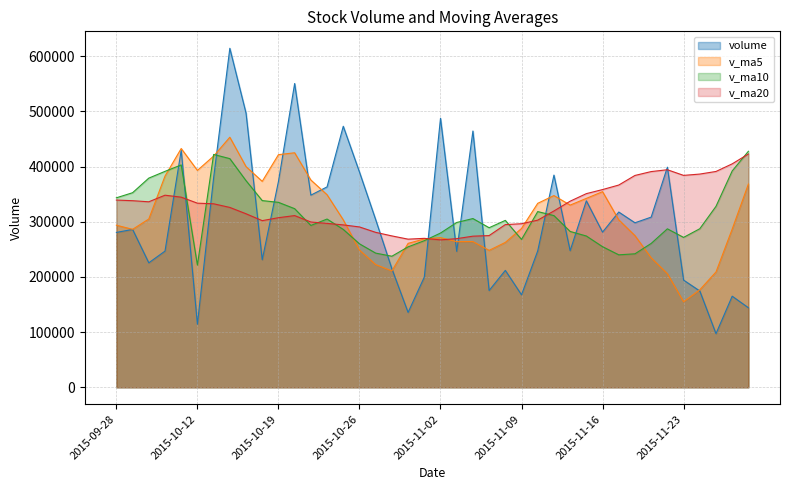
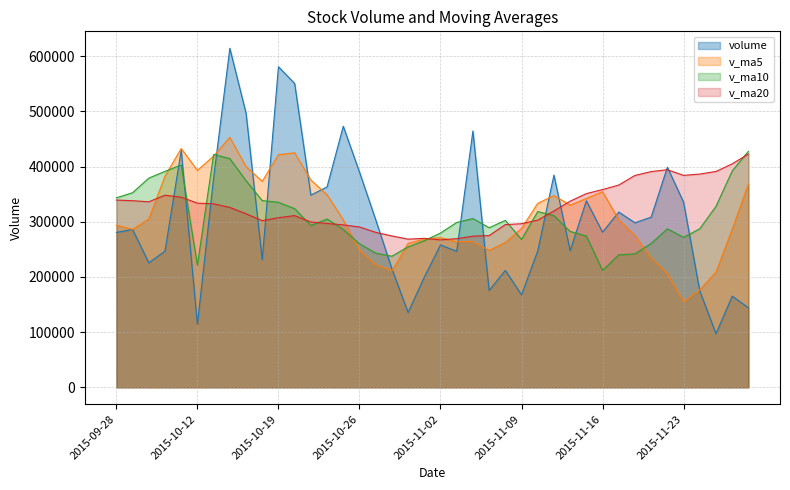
  {
    "volume": {
      "2015-09-28": 280000,
      "2015-10-12": 110000,
-     "2015-10-19": 370000,
+     "2015-10-19": 580000,
      "2015-10-26": 390000,
-     "2015-11-02": 490000,
+     "2015-11-02": 260000,
      "2015-11-09": 170000,
      "2015-11-16": 280000,
-     "2015-11-23": 190000
+     "2015-11-23": 340000
    },
    "v_ma10": {
      "2015-10-12": 220000,
      "2015-10-19": 340000,
      "2015-10-26": 260000,
      "2015-11-02": 280000,
      "2015-11-09": 270000,
-     "2015-11-16": 250000,
+     "2015-11-16": 210000,
      "2015-11-23": 270000
    }
  }
